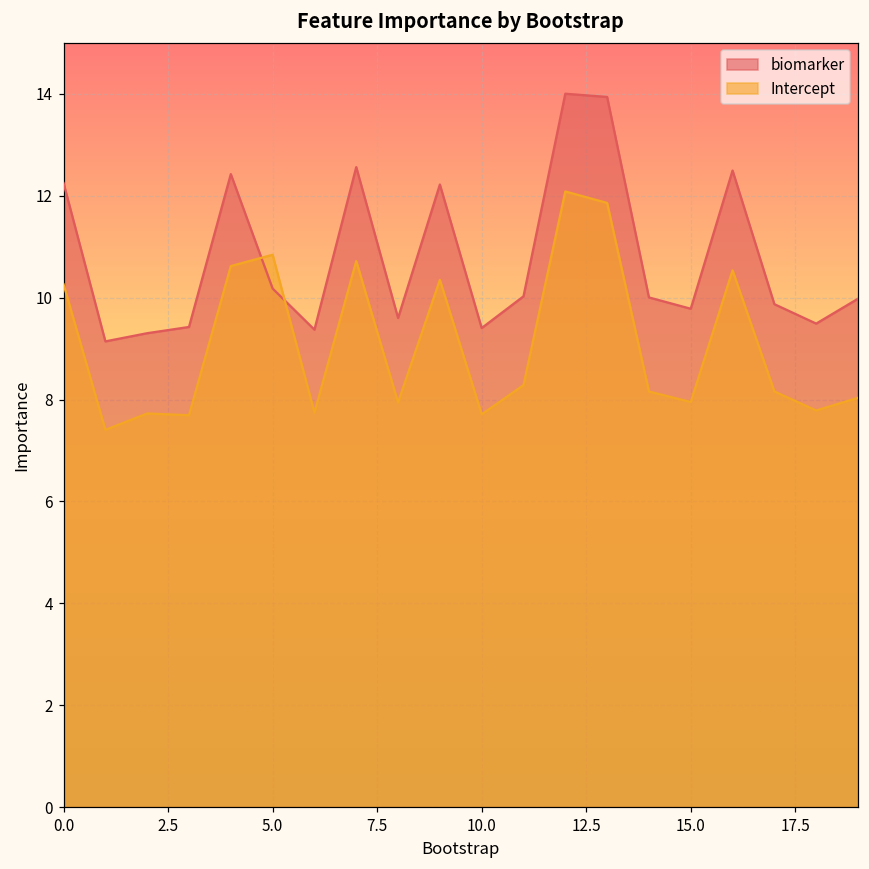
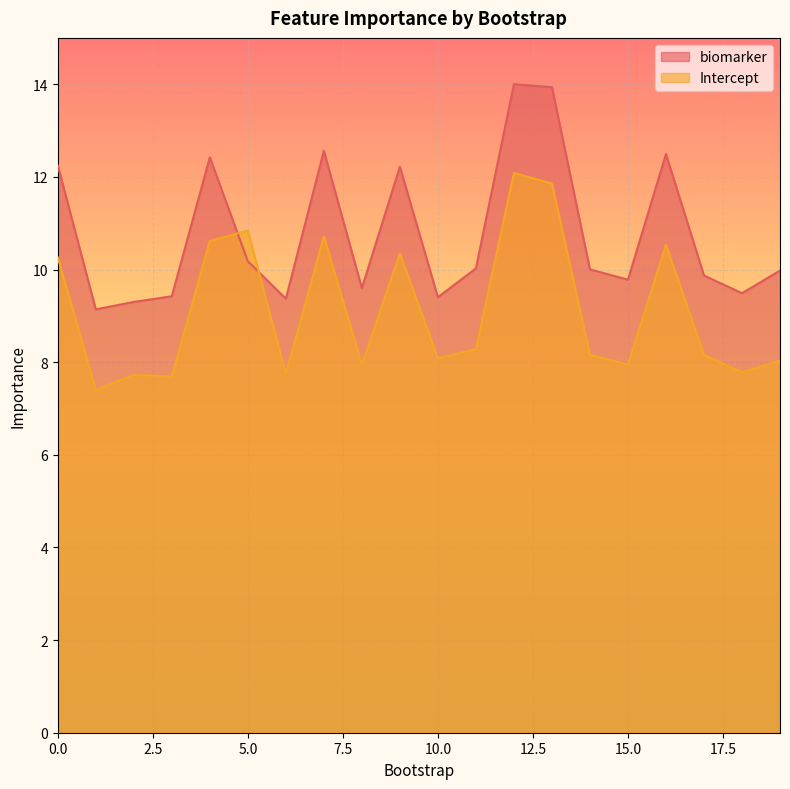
  {
    "biomarker": {
      "0.0": 12.2,
      "5.0": 10.2,
      "10.0": 9.4,
      "15.0": 9.8
    },
    "Intercept": {
      "0.0": 10.3,
      "5.0": 10.8,
-     "10.0": 7.7,
+     "10.0": 8.1,
      "15.0": 8.0
    }
  }
